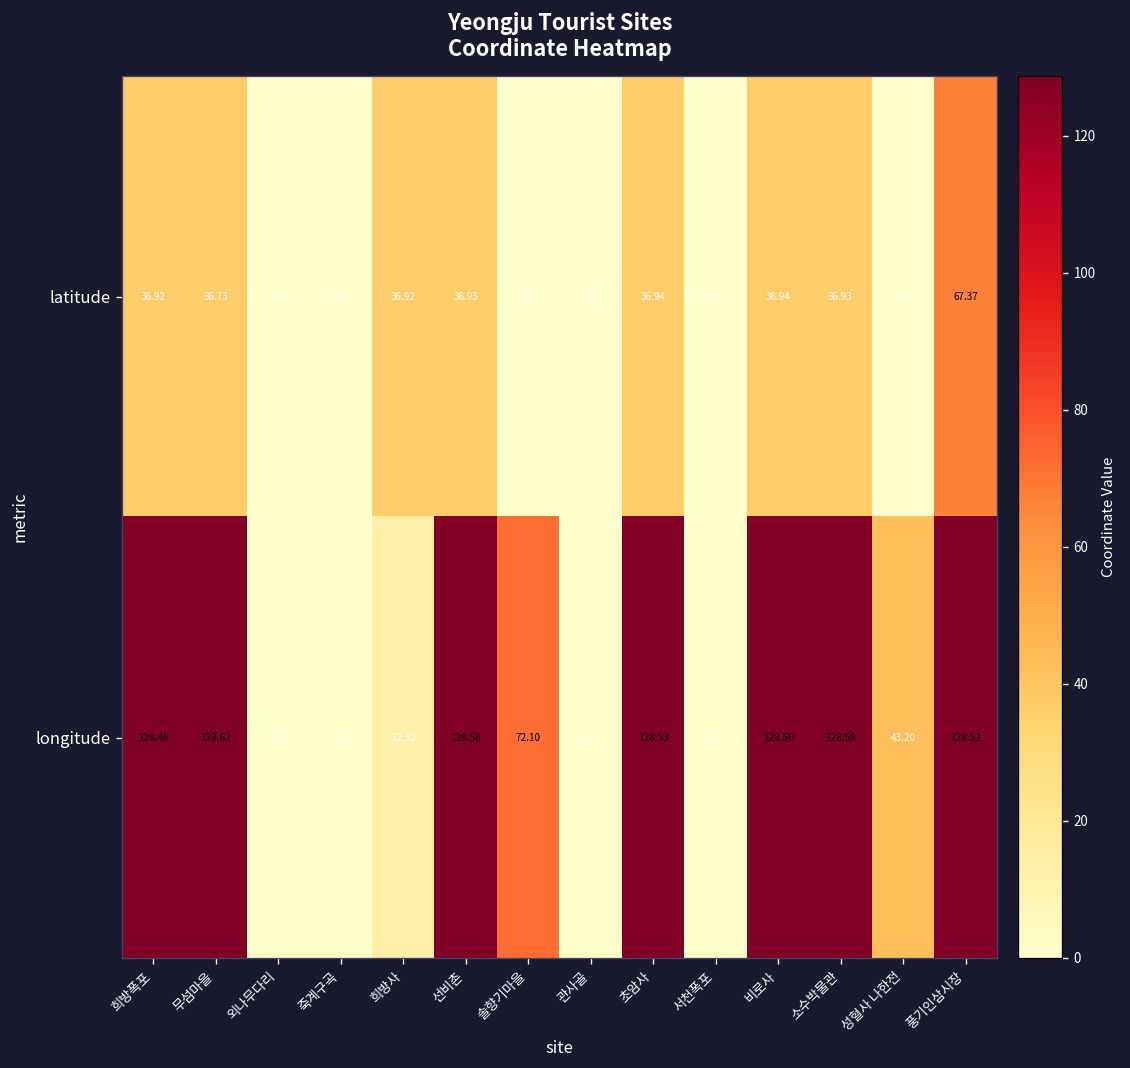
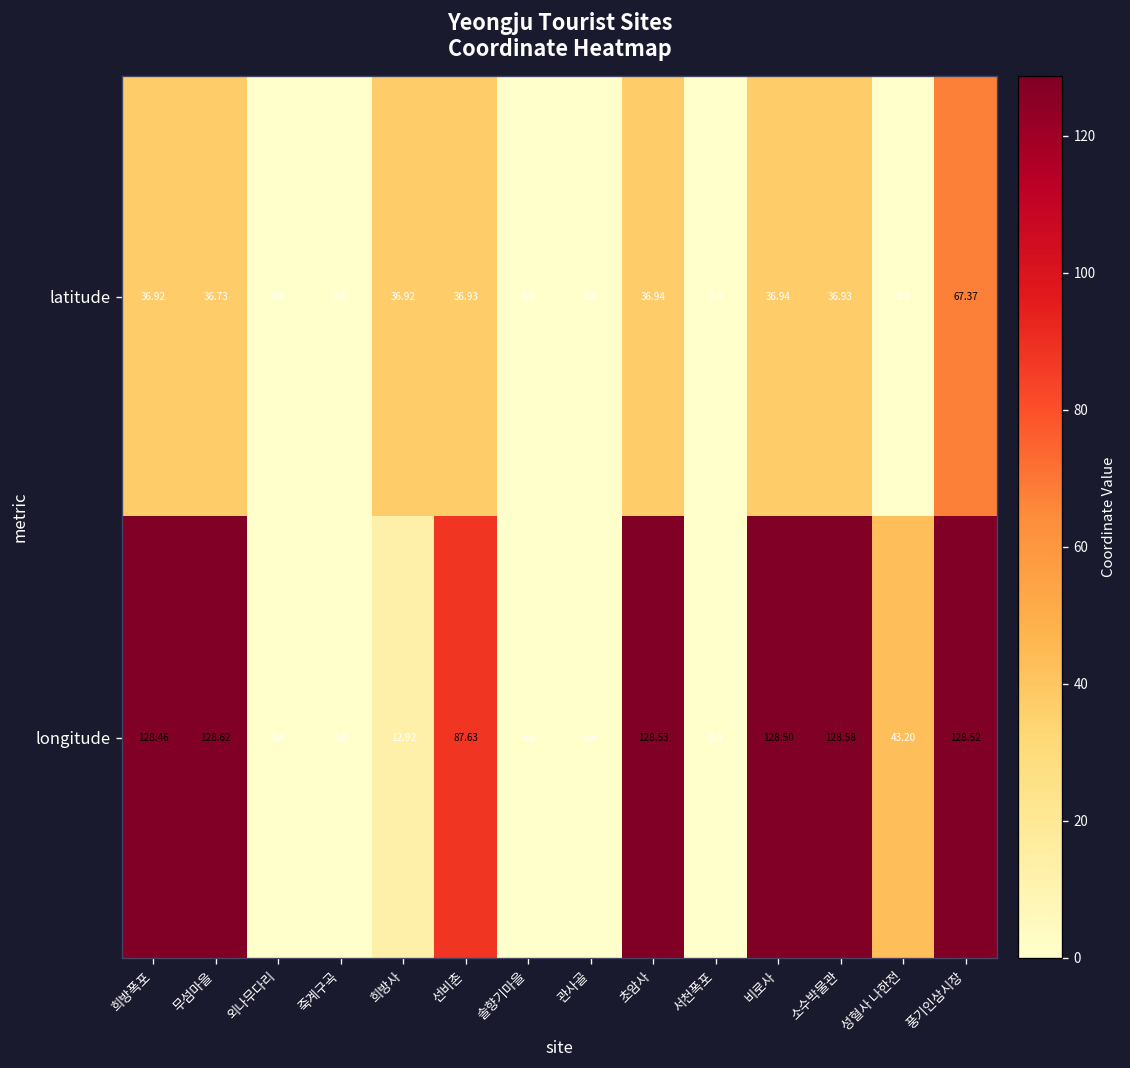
  {
    "latitude": {
      "희방폭포": 36.92,
      "무섬마을": 36.73,
      "외나무다리": 0.0,
      "죽계구곡": 0.0,
      "희방사": 36.92,
      "선비촌": 36.93,
      "솔향기마을": 0.0,
      "관사골": 0.0,
      "초암사": 36.94,
      "서천폭포": 0.0,
      "비로사": 36.94,
      "소수박물관": 36.93,
      "성혈사 나한전": 0.0,
      "풍기인삼시장": 67.37
    },
    "longitude": {
      "희방폭포": 128.46,
      "무섬마을": 128.62,
      "외나무다리": 0.0,
      "죽계구곡": 0.0,
      "희방사": 12.92,
-     "선비촌": 128.58,
-     "솔향기마을": 72.10,
+     "선비촌": 87.63,
+     "솔향기마을": 0.0,
      "관사골": 0.0,
      "초암사": 128.53,
      "서천폭포": 0.0,
      "비로사": 128.50,
      "소수박물관": 128.58,
      "성혈사 나한전": 43.20,
      "풍기인삼시장": 128.52
    }
  }
